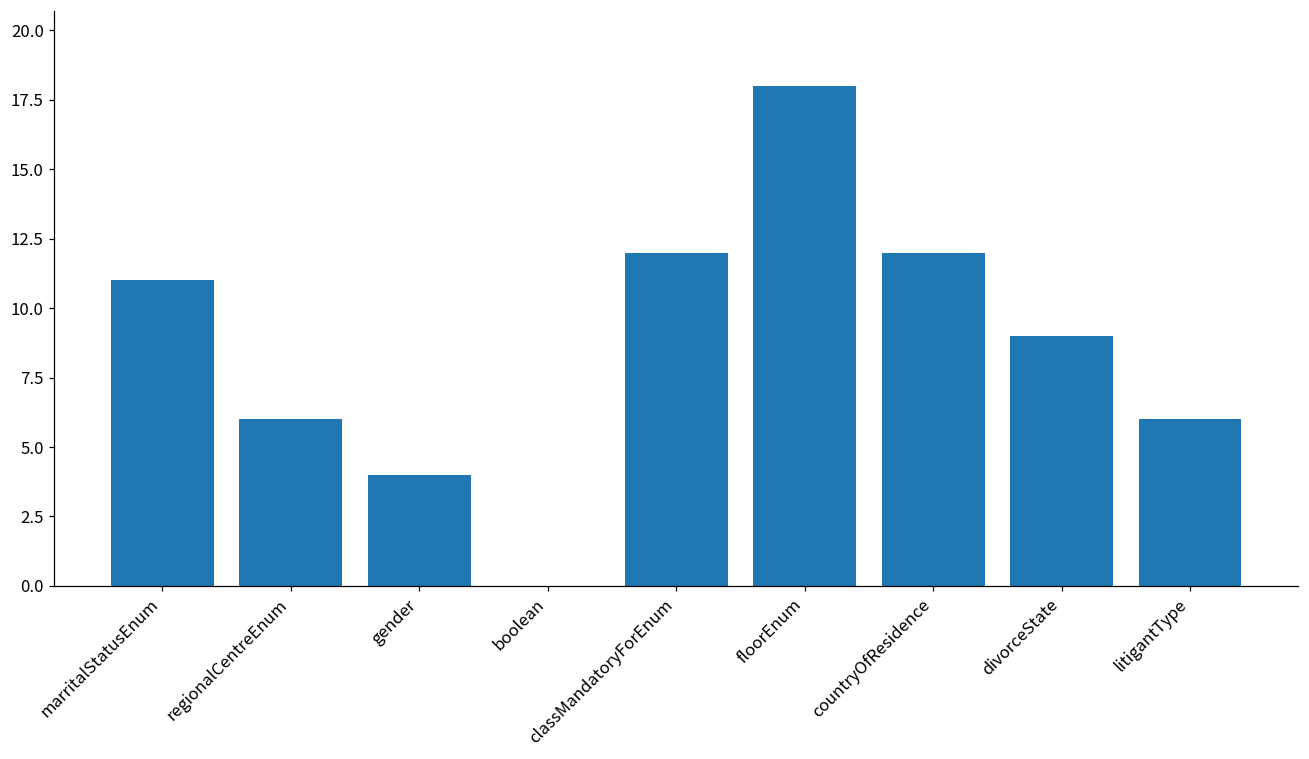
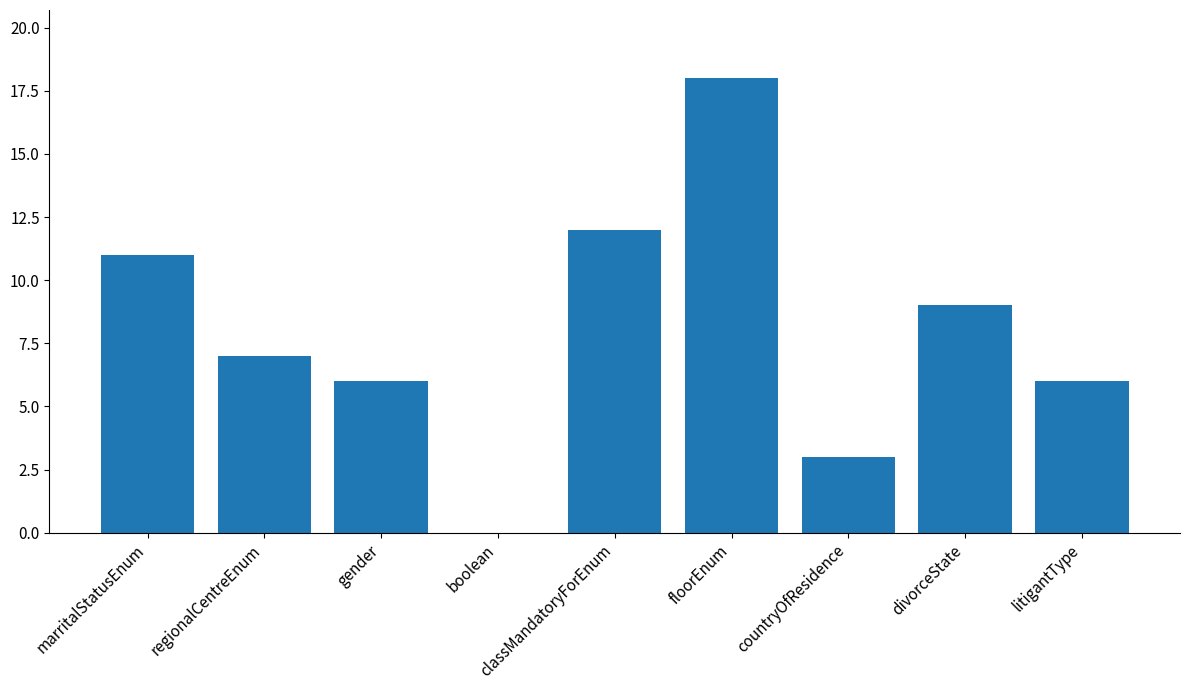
  {
    "marritalStatusEnum": 11,
-   "regionalCentreEnum": 6,
-   "gender": 4,
+   "regionalCentreEnum": 7,
+   "gender": 6,
    "boolean": 0,
    "classMandatoryForEnum": 12,
    "floorEnum": 18,
-   "countryOfResidence": 12,
+   "countryOfResidence": 3,
    "divorceState": 9,
    "litigantType": 6
  }
